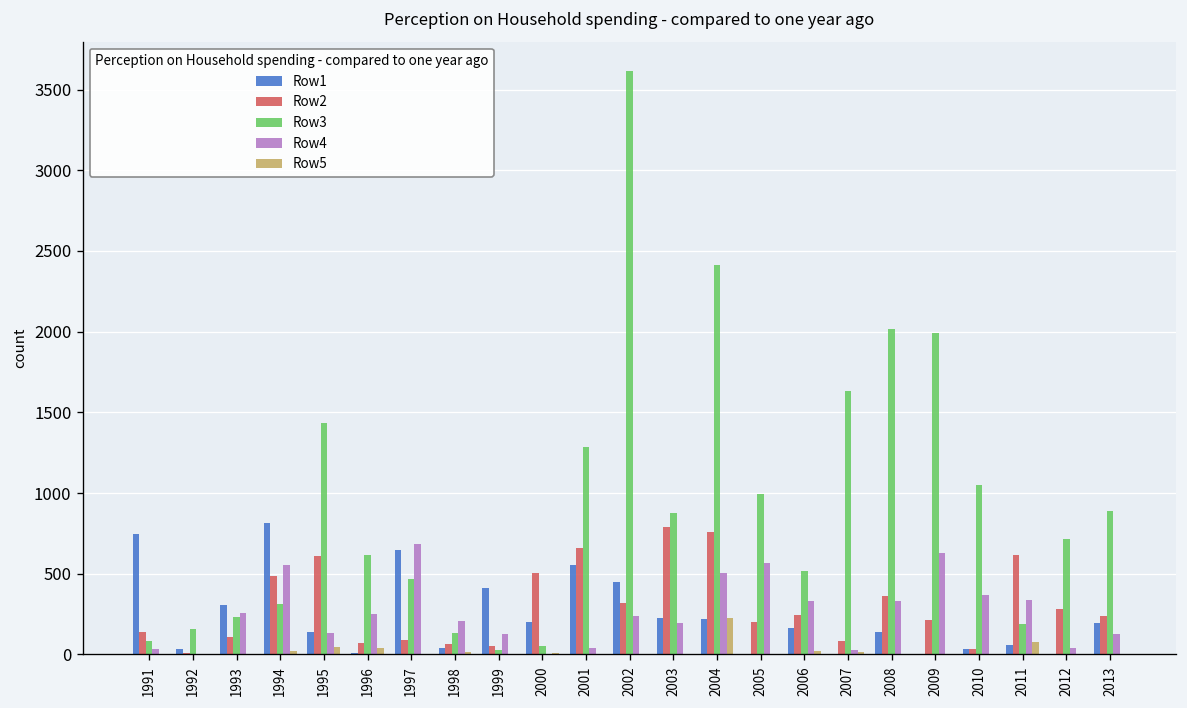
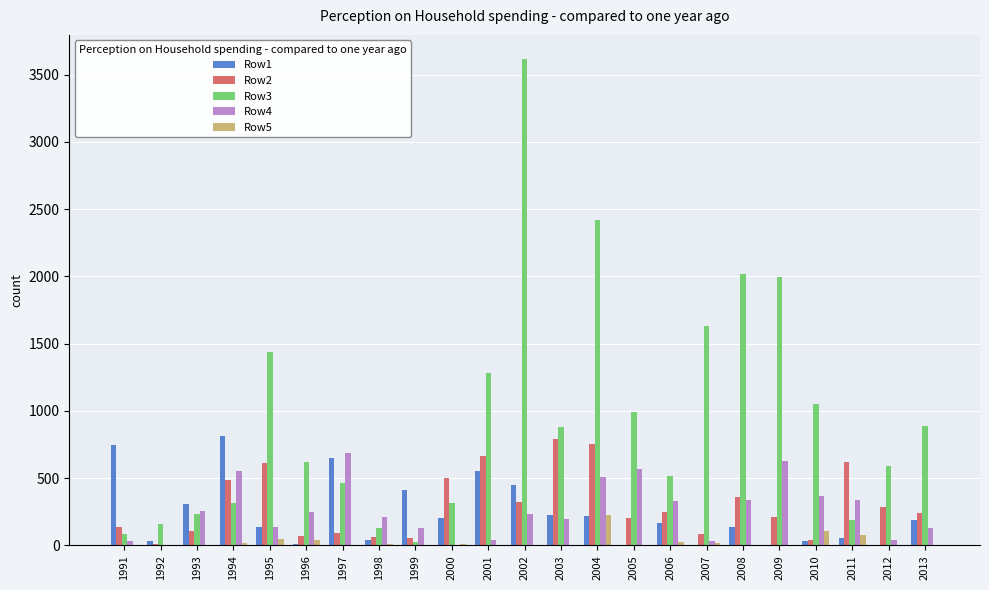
  {
    "Row1": {
      "1991": 750,
      "1992": 30,
      "1993": 310,
      "1994": 820,
      "1995": 140,
      "1997": 650,
      "1998": 40,
      "1999": 410,
      "2000": 200,
      "2001": 550,
      "2002": 450,
      "2003": 220,
      "2004": 220,
      "2005": 0,
      "2006": 170,
      "2007": 0,
      "2008": 140,
      "2010": 30,
      "2011": 60,
      "2012": 0,
      "2013": 190
    },
    "Row2": {
      "1991": 140,
      "1993": 110,
      "1994": 490,
      "1995": 610,
      "1996": 70,
      "1997": 90,
      "1998": 70,
      "1999": 50,
      "2000": 500,
      "2001": 660,
      "2002": 320,
      "2003": 790,
      "2004": 760,
      "2005": 200,
      "2006": 250,
      "2007": 80,
      "2008": 360,
      "2009": 210,
      "2010": 40,
      "2011": 620,
      "2012": 280,
      "2013": 240
    },
    "Row3": {
      "1991": 80,
      "1992": 160,
      "1993": 230,
      "1994": 310,
      "1995": 1440,
      "1996": 620,
      "1997": 470,
      "1998": 130,
      "1999": 30,
-     "2000": 50,
+     "2000": 310,
      "2001": 1280,
      "2002": 3620,
      "2003": 880,
      "2004": 2420,
      "2005": 990,
      "2006": 520,
      "2007": 1630,
      "2008": 2020,
      "2009": 1990,
      "2010": 1050,
      "2011": 190,
-     "2012": 720,
+     "2012": 590,
      "2013": 890
    },
    "Row4": {
      "1991": 30,
      "1993": 260,
      "1994": 560,
      "1995": 140,
      "1996": 250,
      "1997": 690,
      "1998": 210,
      "1999": 130,
      "2000": 0,
      "2001": 40,
      "2002": 240,
      "2003": 190,
      "2004": 510,
      "2005": 570,
      "2006": 330,
      "2007": 30,
      "2008": 330,
      "2009": 630,
      "2010": 370,
      "2011": 340,
      "2012": 40,
      "2013": 130
    },
    "Row5": {
      "1992": 0,
      "1994": 20,
      "1995": 50,
      "1996": 40,
      "1997": 0,
      "1999": 0,
      "2001": 0,
      "2002": 0,
      "2003": 0,
      "2004": 230,
      "2005": 0,
      "2006": 20,
      "2008": 0,
      "2009": 0,
-     "2010": 0,
+     "2010": 110,
      "2011": 80,
      "2012": 0,
      "2013": 0
    }
  }
